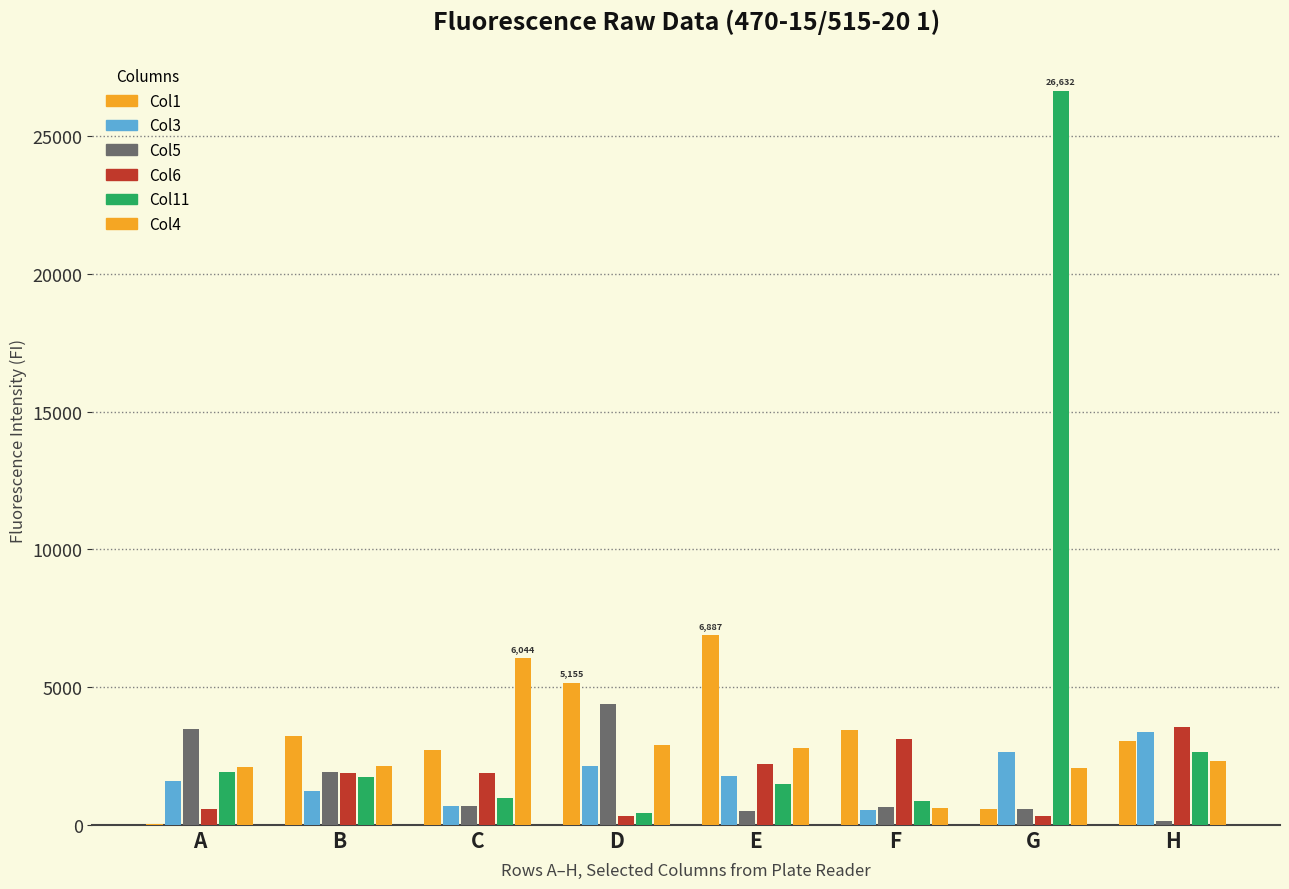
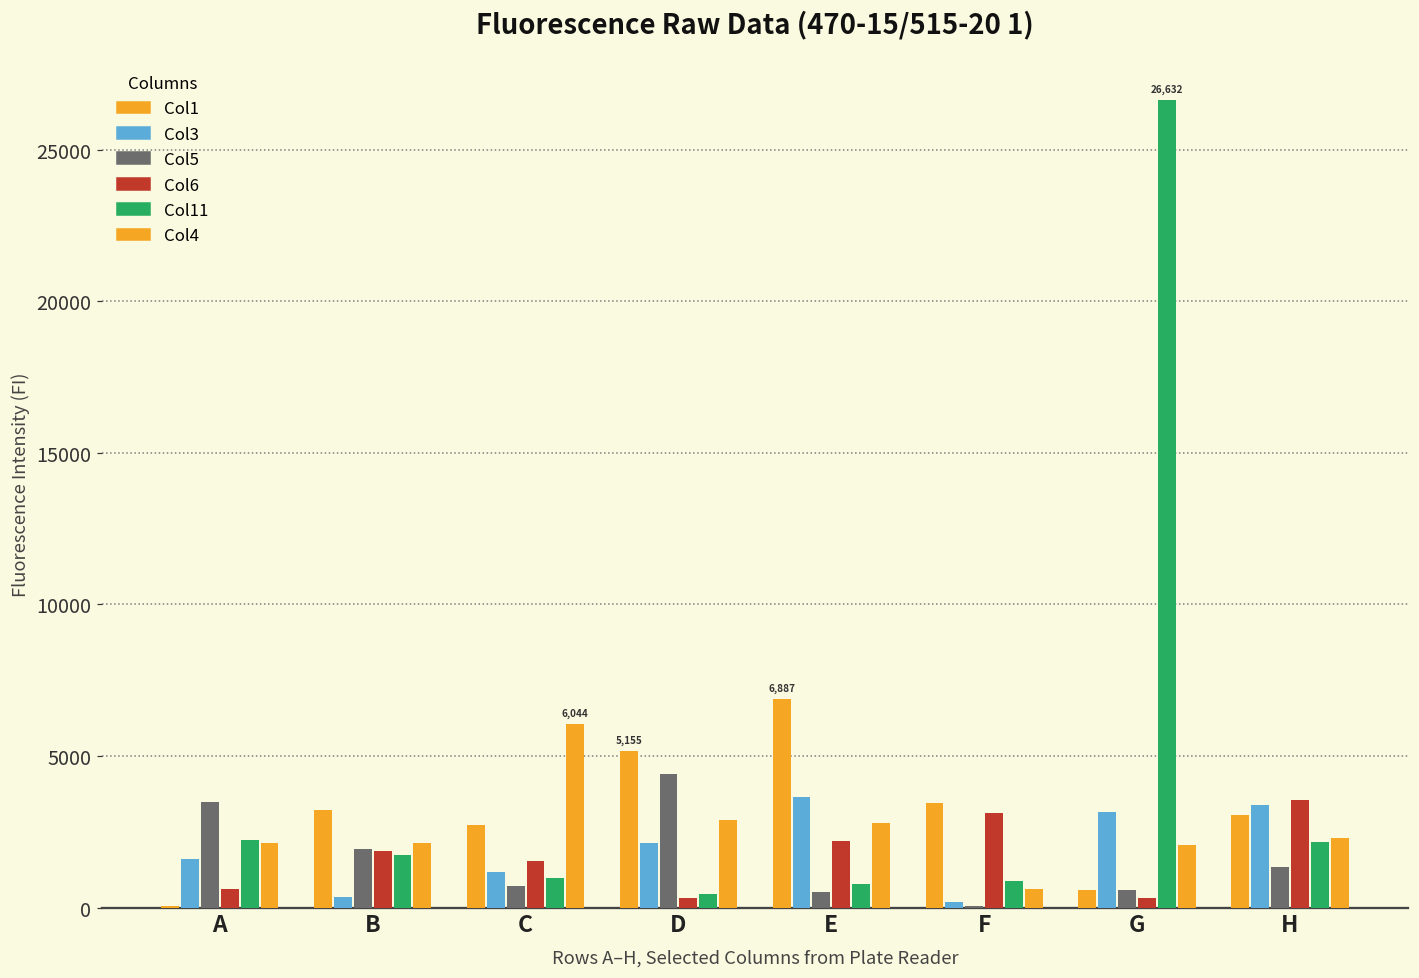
  {
    "Col3": {
      "A": 1600,
-     "B": 1200,
-     "C": 700,
+     "B": 400,
+     "C": 1200,
      "D": 2100,
-     "E": 1800,
-     "F": 600,
-     "G": 2600,
+     "E": 3700,
+     "F": 200,
+     "G": 3100,
      "H": 3400
    },
    "Col5": {
      "A": 3500,
      "B": 1900,
      "C": 700,
      "D": 4400,
      "E": 500,
-     "F": 600,
+     "F": 0,
      "G": 600,
-     "H": 200
+     "H": 1300
    },
    "Col6": {
      "A": 600,
      "B": 1900,
-     "C": 1900,
+     "C": 1500,
      "D": 300,
      "E": 2200,
      "F": 3100,
      "G": 300,
      "H": 3600
    },
    "Col11": {
-     "A": 1900,
+     "A": 2200,
      "B": 1700,
      "C": 1000,
      "D": 400,
-     "E": 1500,
+     "E": 800,
      "F": 900,
-     "H": 2700
+     "H": 2200
    }
  }
